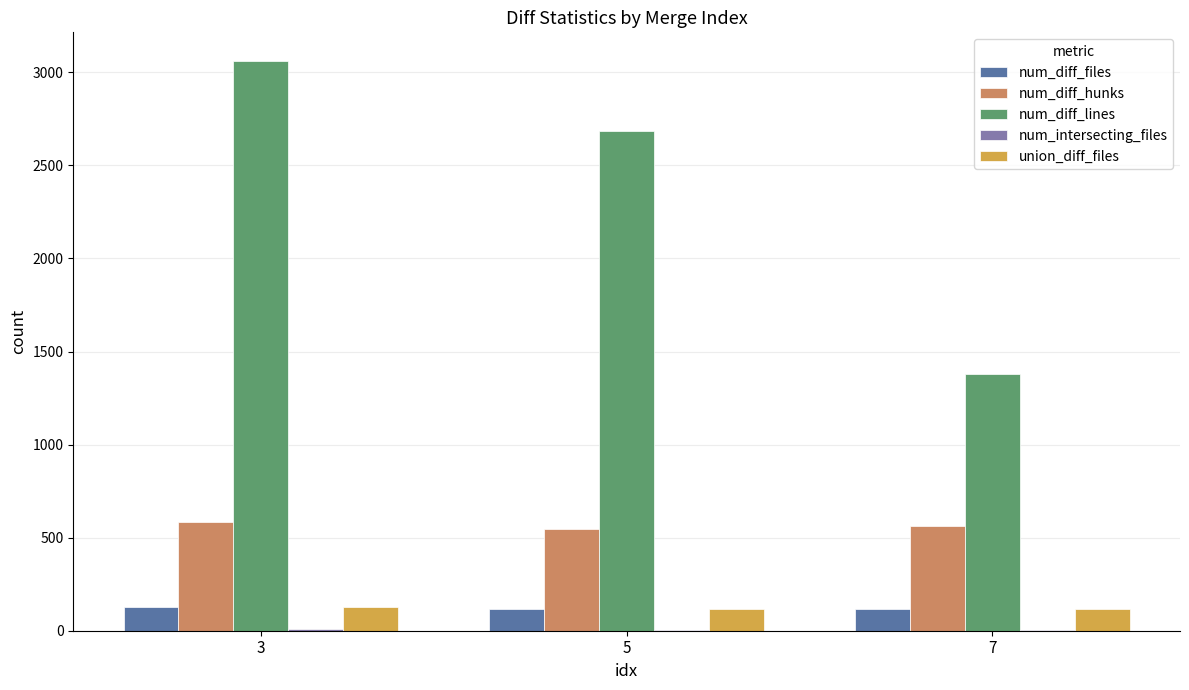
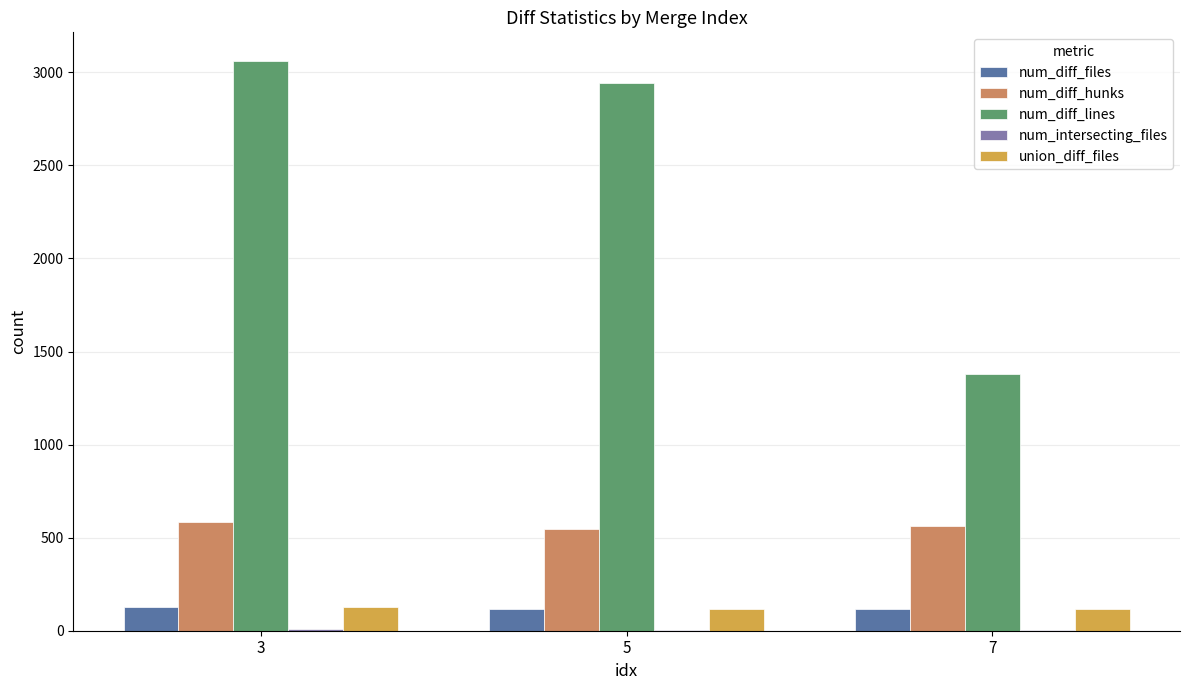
  {
    "num_diff_lines": {
      "3": 3060,
-     "5": 2690,
+     "5": 2940,
      "7": 1380
    }
  }
